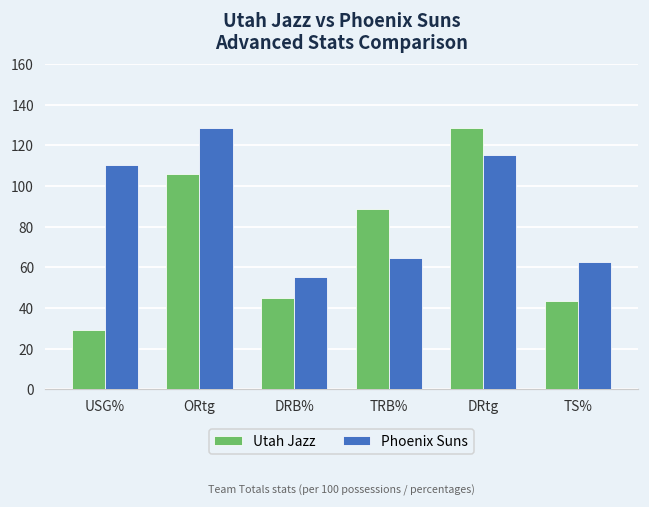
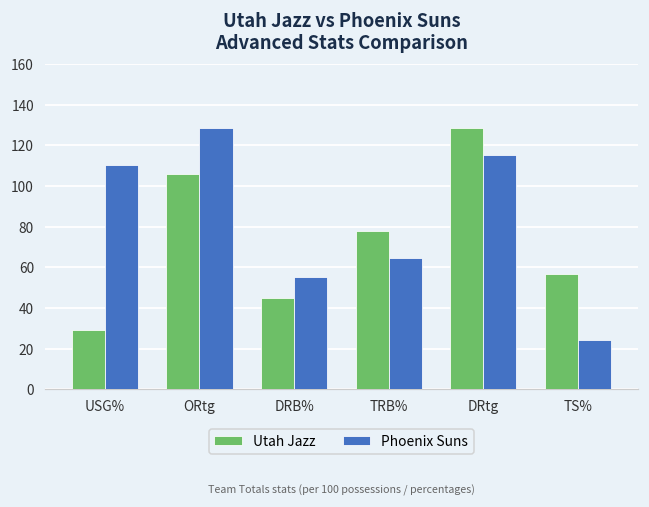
  {
    "Utah Jazz": {
      "USG%": 29,
      "ORtg": 106,
      "DRB%": 45,
-     "TRB%": 89,
+     "TRB%": 78,
      "DRtg": 128,
-     "TS%": 43
+     "TS%": 57
    },
    "Phoenix Suns": {
      "USG%": 110,
      "ORtg": 128,
      "DRB%": 55,
      "TRB%": 64,
      "DRtg": 115,
-     "TS%": 63
+     "TS%": 24
    }
  }
